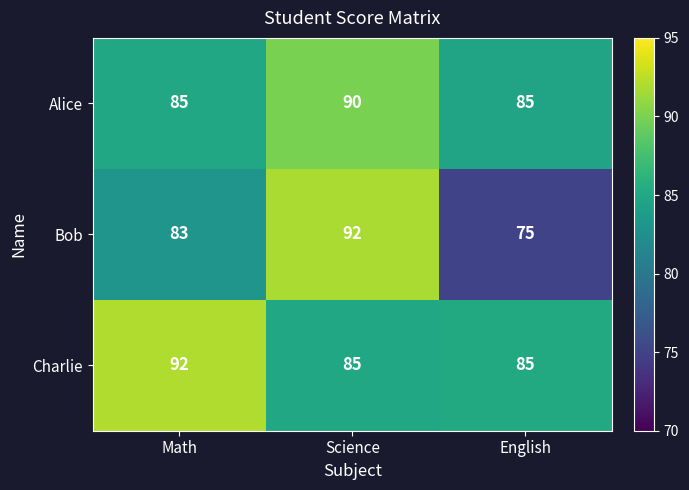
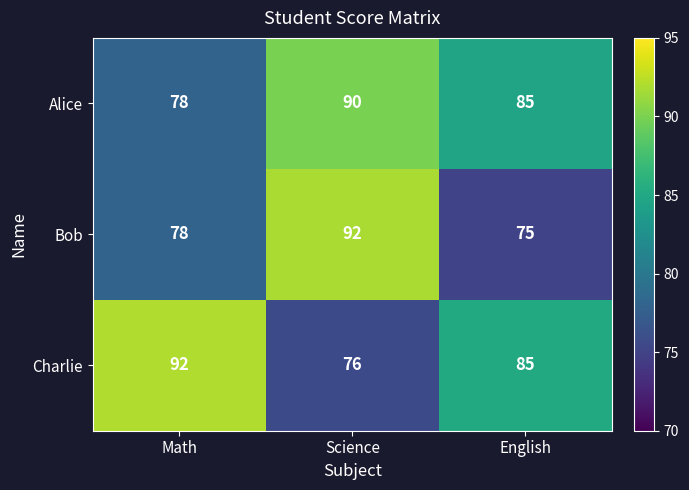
  {
    "Alice": {
-     "Math": 85,
+     "Math": 78,
      "Science": 90,
      "English": 85
    },
    "Bob": {
-     "Math": 83,
+     "Math": 78,
      "Science": 92,
      "English": 75
    },
    "Charlie": {
      "Math": 92,
-     "Science": 85,
+     "Science": 76,
      "English": 85
    }
  }
